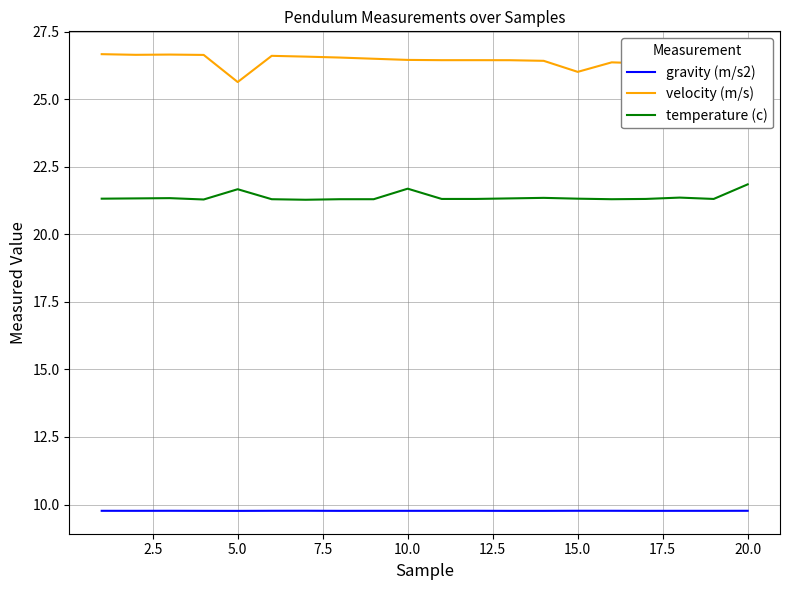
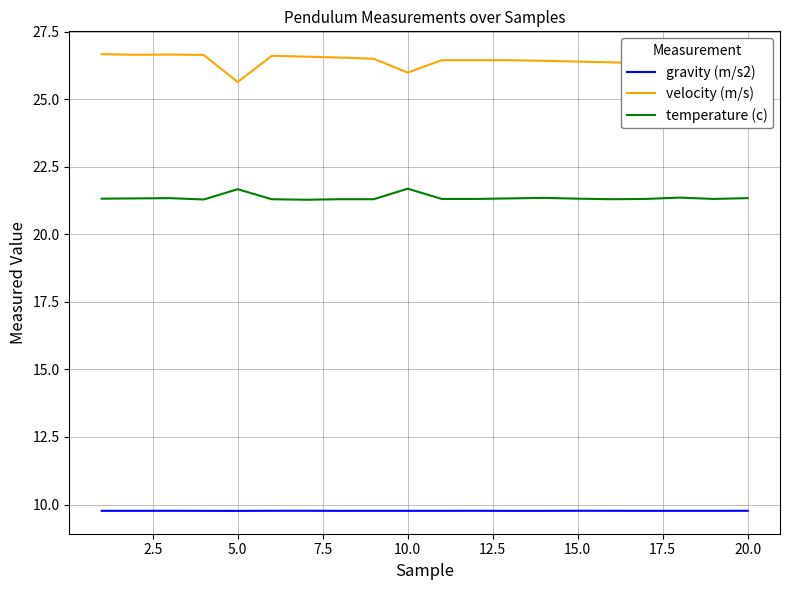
  {
    "gravity (m/s2)": {
      "5.0": 9.8,
      "10.0": 9.8,
      "15.0": 9.8,
      "20.0": 9.8
    },
    "velocity (m/s)": {
      "5.0": 25.6,
-     "10.0": 26.5,
-     "15.0": 26.0
+     "10.0": 26.0,
+     "15.0": 26.4
    },
    "temperature (c)": {
      "5.0": 21.7,
      "10.0": 21.7,
      "15.0": 21.3,
-     "20.0": 21.9
+     "20.0": 21.3
    }
  }
